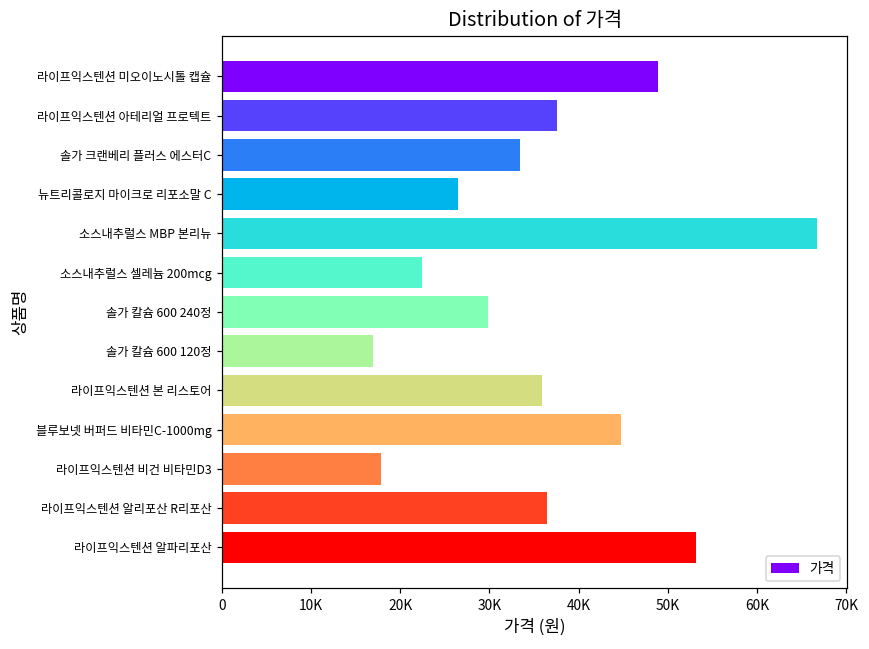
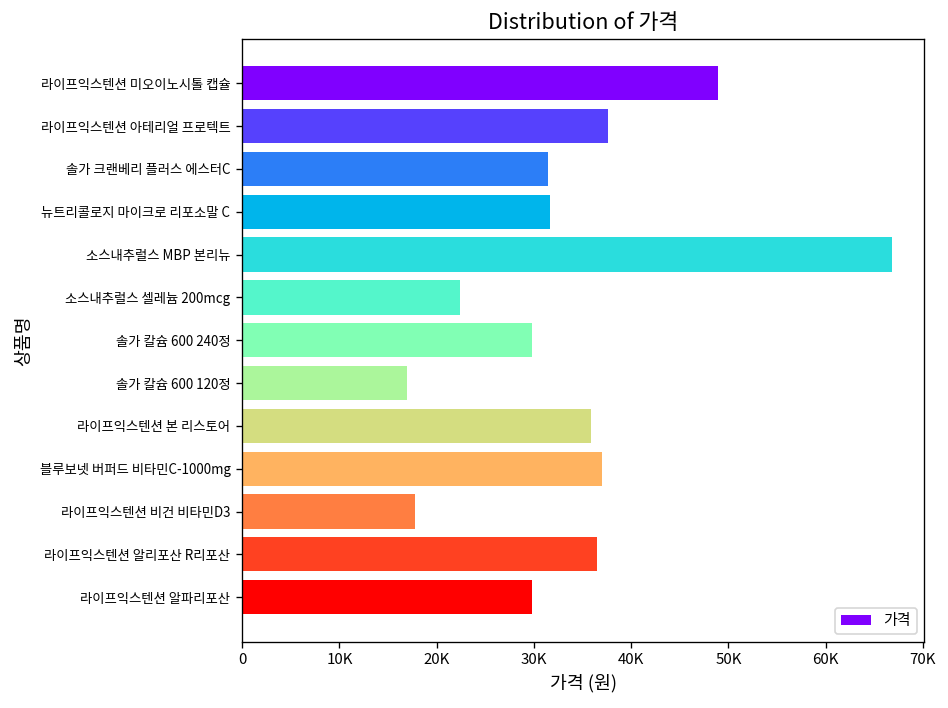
  {
    "라이프익스텐션 미오이노시톨 캡슐": 49000,
    "라이프익스텐션 아테리얼 프로텍트": 38000,
-   "솔가 크랜베리 플러스 에스터C": 33000,
-   "뉴트리콜로지 마이크로 리포소말 C": 27000,
+   "솔가 크랜베리 플러스 에스터C": 32000,
+   "뉴트리콜로지 마이크로 리포소말 C": 32000,
    "소스내추럴스 MBP 본리뉴": 67000,
    "소스내추럴스 셀레늄 200mcg": 22000,
    "솔가 칼슘 600 240정": 30000,
    "솔가 칼슘 600 120정": 17000,
    "라이프익스텐션 본 리스토어": 36000,
-   "블루보넷 버퍼드 비타민C-1000mg": 45000,
+   "블루보넷 버퍼드 비타민C-1000mg": 37000,
    "라이프익스텐션 비건 비타민D3": 18000,
    "라이프익스텐션 알리포산 R리포산": 37000,
-   "라이프익스텐션 알파리포산": 53000
+   "라이프익스텐션 알파리포산": 30000
  }
